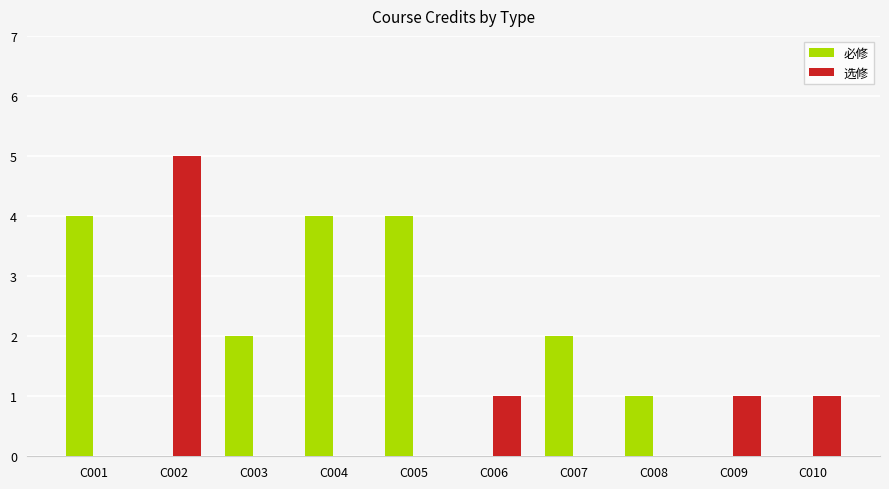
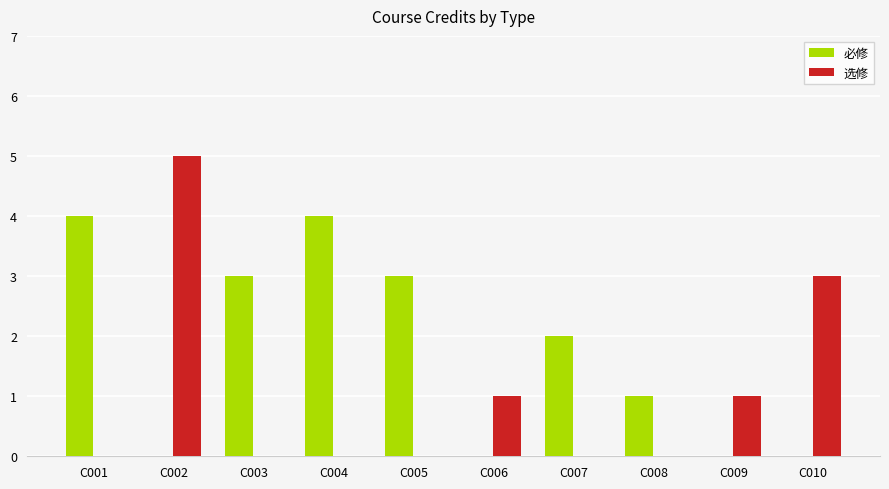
  {
    "必修": {
      "C001": 4,
      "C002": 0,
-     "C003": 2,
+     "C003": 3,
      "C004": 4,
-     "C005": 4,
+     "C005": 3,
      "C006": 0,
      "C007": 2,
      "C008": 1,
      "C009": 0,
      "C010": 0
    },
    "选修": {
      "C001": 0,
      "C002": 5,
      "C003": 0,
      "C004": 0,
      "C005": 0,
      "C006": 1,
      "C007": 0,
      "C008": 0,
      "C009": 1,
-     "C010": 1
+     "C010": 3
    }
  }
